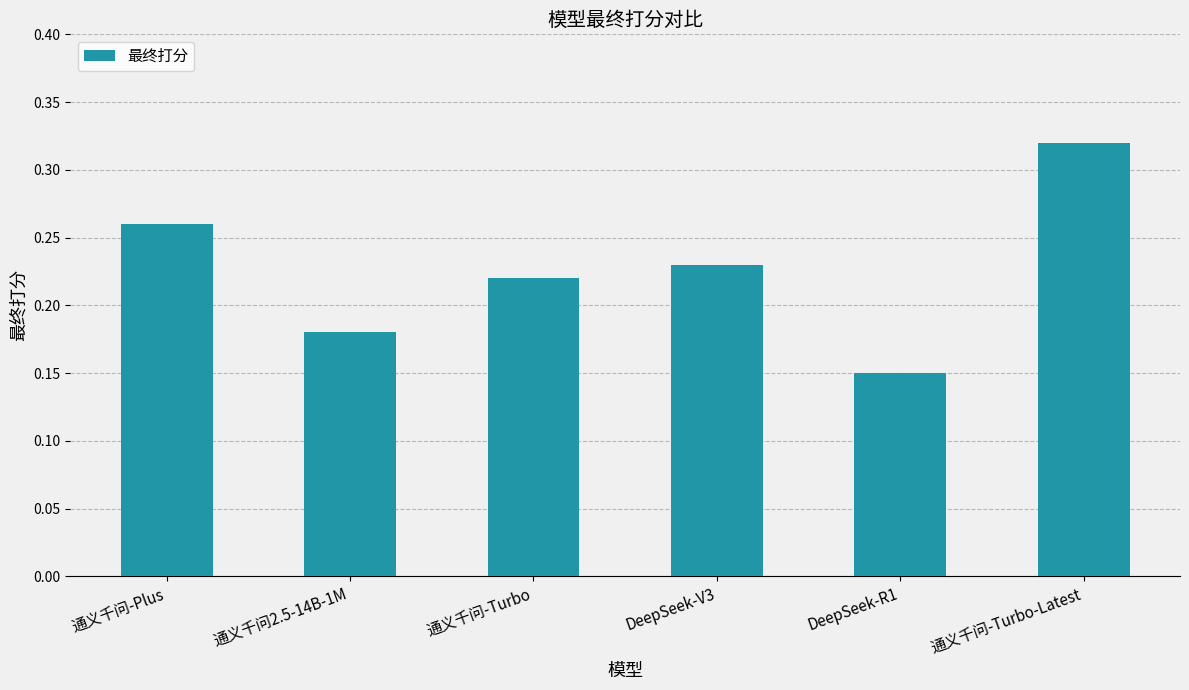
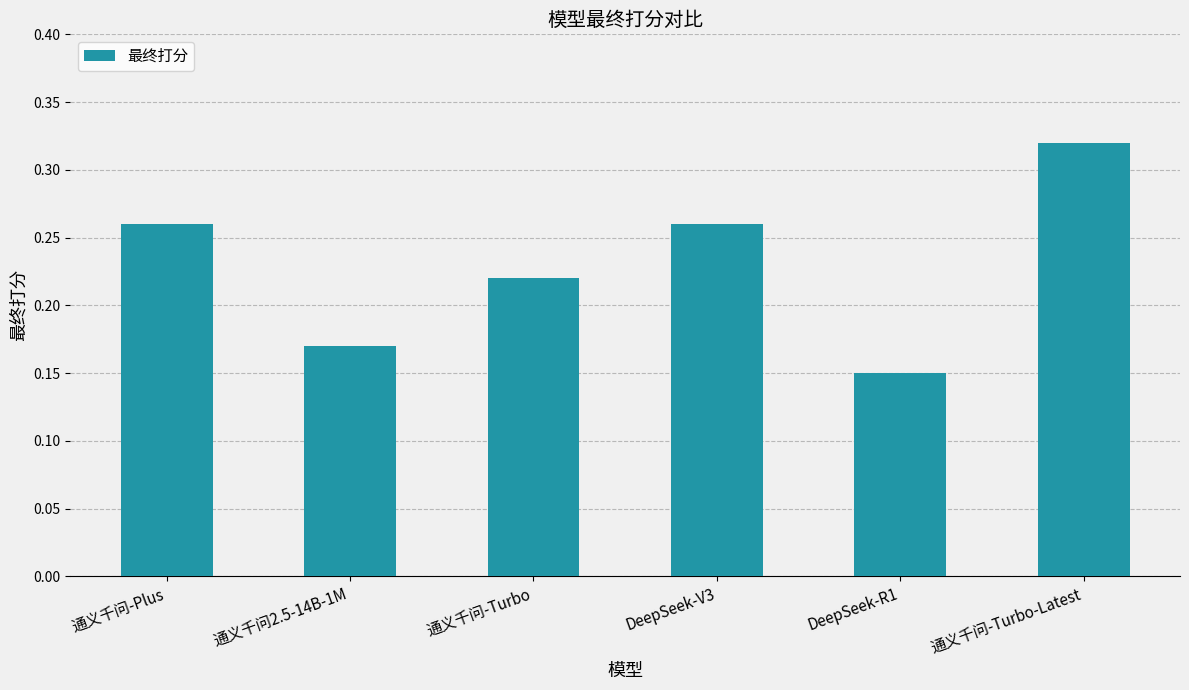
  {
    "通义千问-Plus": 0.26,
-   "通义千问2.5-14B-1M": 0.18,
+   "通义千问2.5-14B-1M": 0.17,
    "通义千问-Turbo": 0.22,
-   "DeepSeek-V3": 0.23,
+   "DeepSeek-V3": 0.26,
    "DeepSeek-R1": 0.15,
    "通义千问-Turbo-Latest": 0.32
  }
